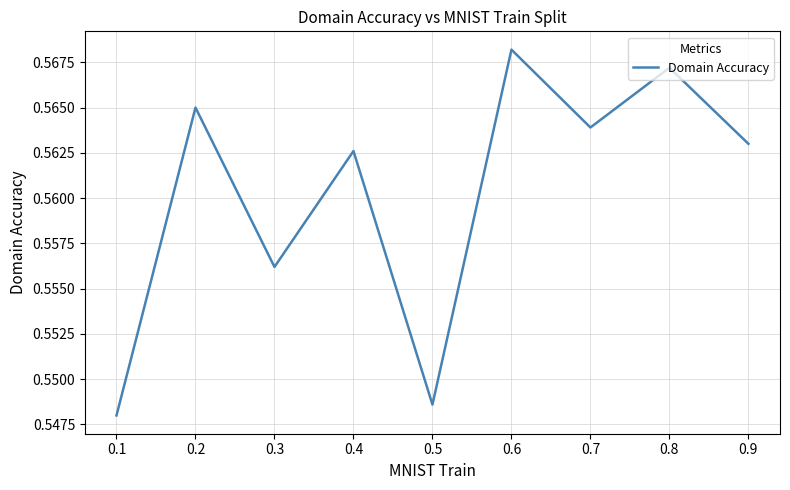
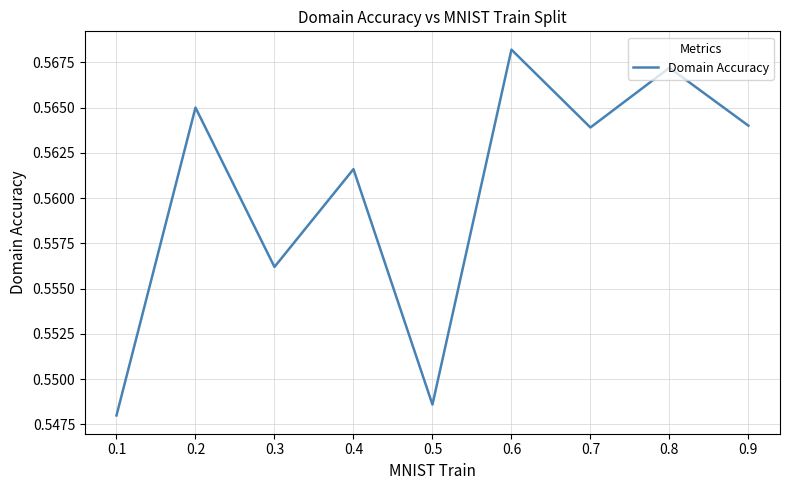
  {
    "0.1": 0.5480,
    "0.2": 0.5650,
    "0.3": 0.5562,
-   "0.4": 0.5626,
+   "0.4": 0.5616,
    "0.5": 0.5486,
    "0.6": 0.5682,
    "0.7": 0.5639,
-   "0.9": 0.563
+   "0.9": 0.564
  }
